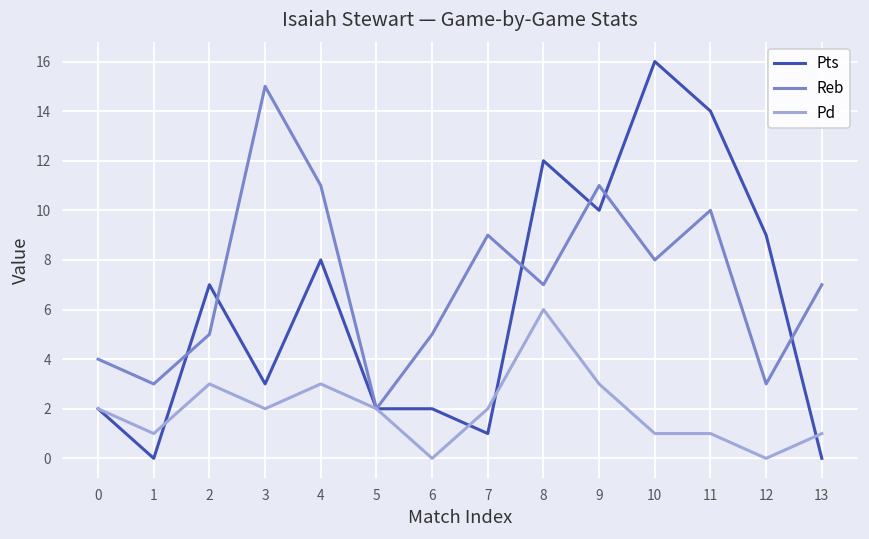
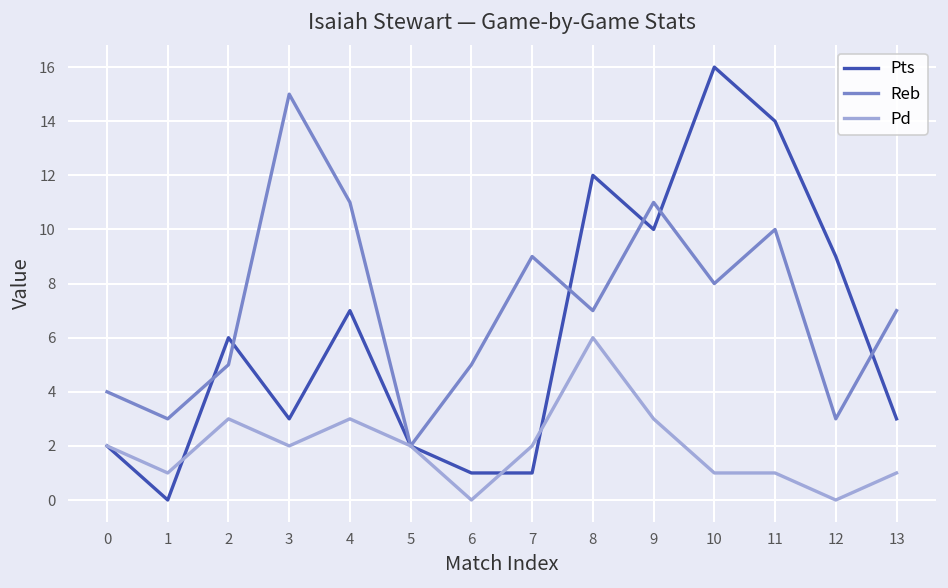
  {
    "Pts": {
      "1": 0,
-     "2": 7,
+     "2": 6,
      "3": 3,
-     "4": 8,
-     "6": 2,
+     "4": 7,
+     "6": 1,
      "7": 1,
      "8": 12,
      "9": 10,
      "10": 16,
      "11": 14,
      "12": 9,
-     "13": 0
+     "13": 3
    }
  }
